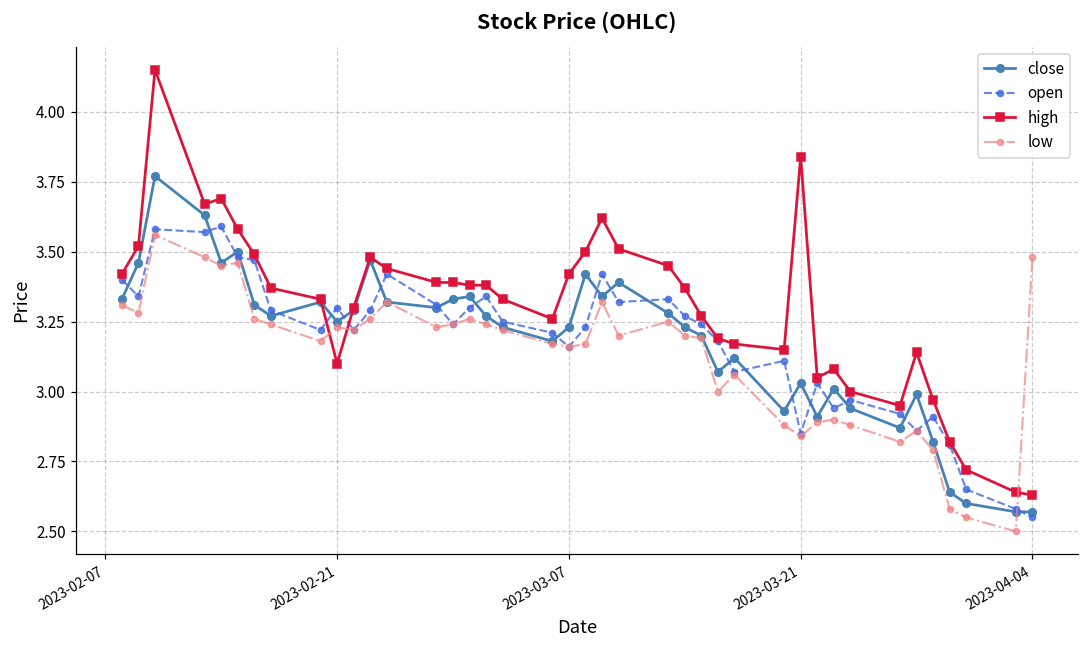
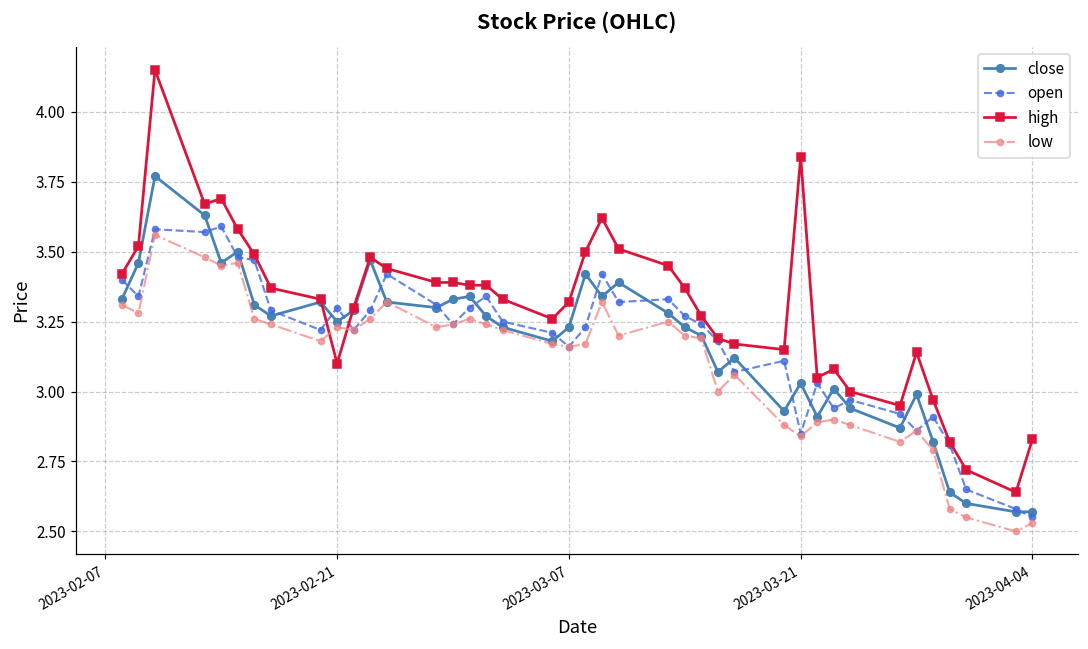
  {
    "high": {
      "2023-02-21": 3.10,
-     "2023-03-07": 3.42,
+     "2023-03-07": 3.32,
      "2023-03-21": 3.84,
-     "2023-04-04": 2.63
+     "2023-04-04": 2.83
    },
    "low": {
      "2023-02-21": 3.23,
-     "2023-04-04": 3.48
+     "2023-04-04": 2.53
    }
  }
